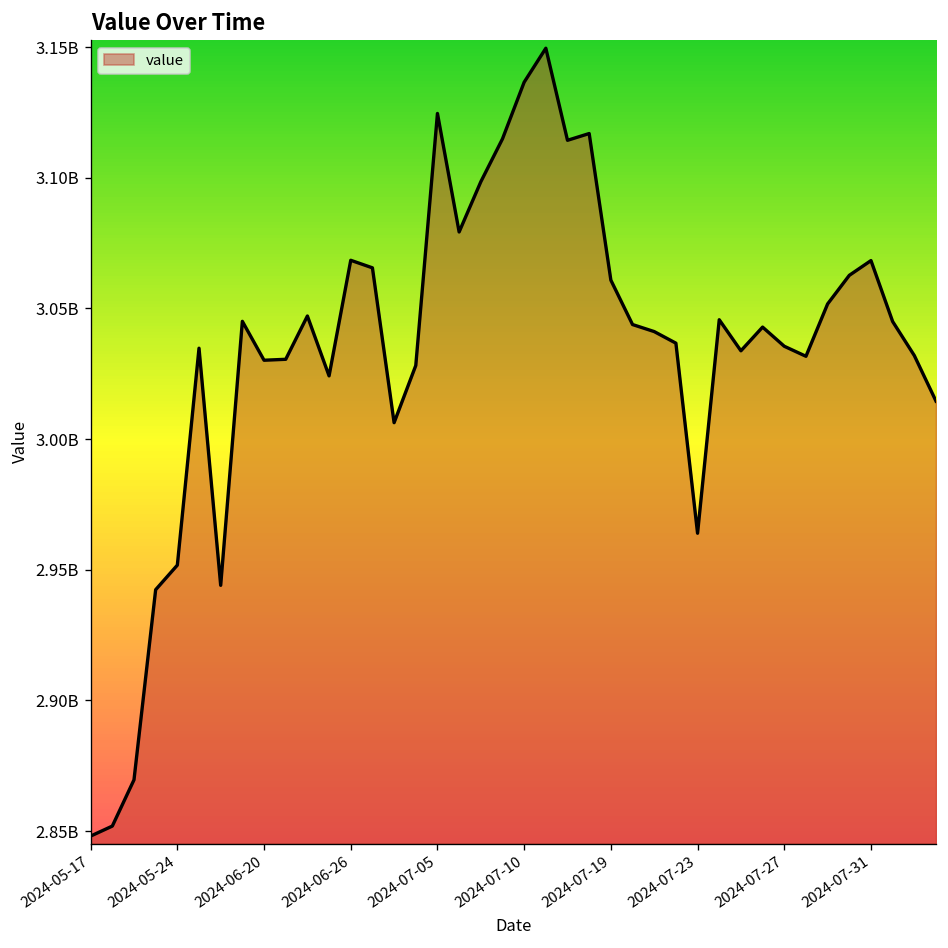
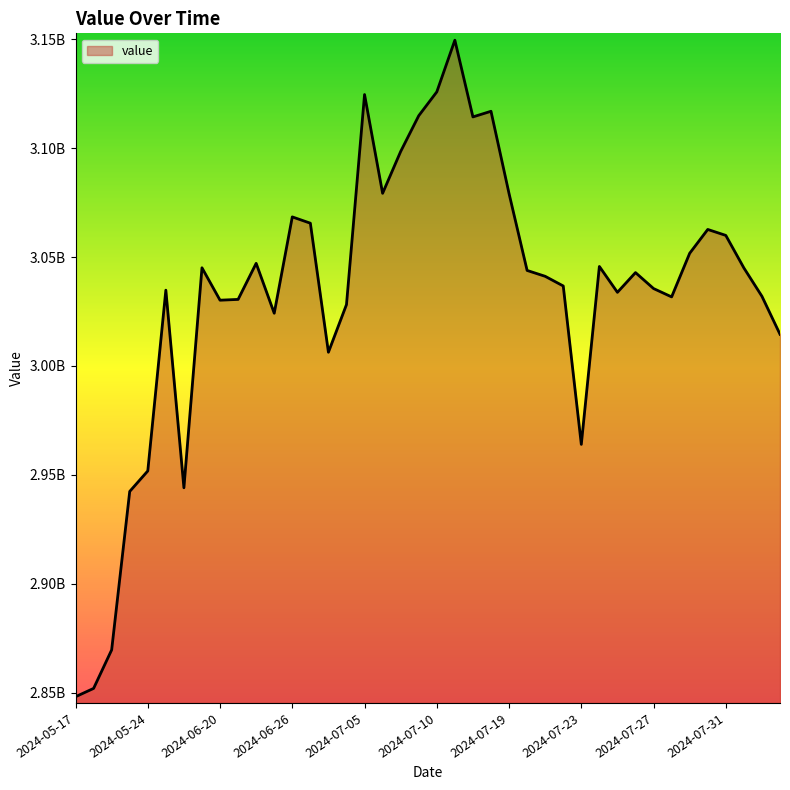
  {
    "2024-05-17": 2848000000,
    "2024-05-24": 2952000000,
    "2024-06-20": 3030000000,
    "2024-06-26": 3068000000,
    "2024-07-05": 3125000000,
-   "2024-07-10": 3137000000,
-   "2024-07-19": 3061000000,
+   "2024-07-10": 3126000000,
+   "2024-07-19": 3079000000,
    "2024-07-23": 2964000000,
    "2024-07-27": 3036000000,
-   "2024-07-31": 3068000000
+   "2024-07-31": 3060000000
  }
